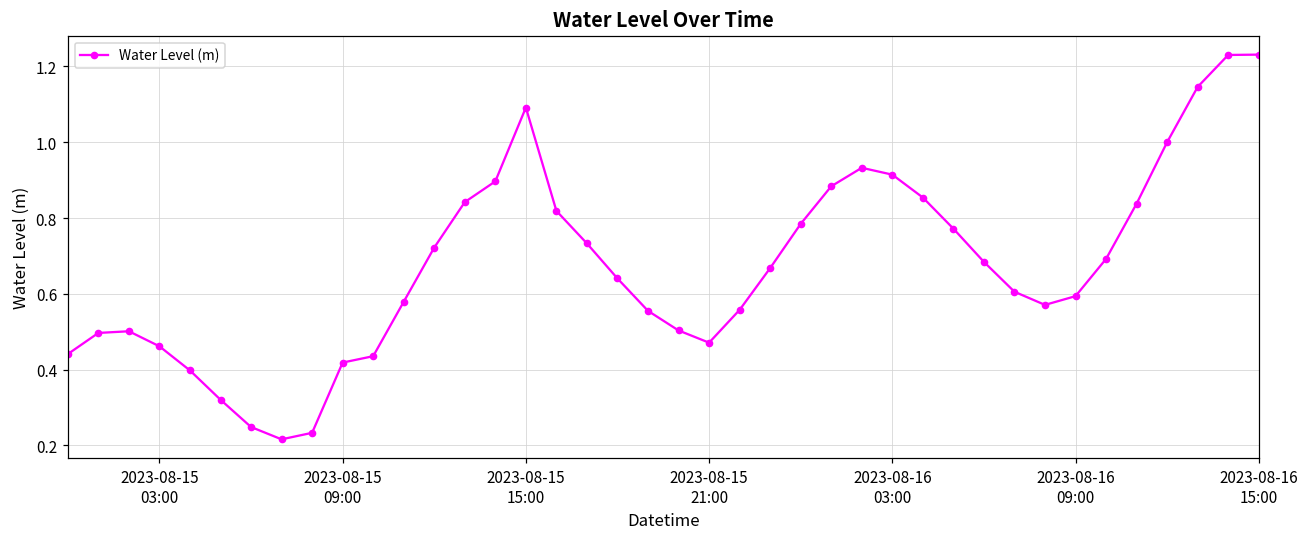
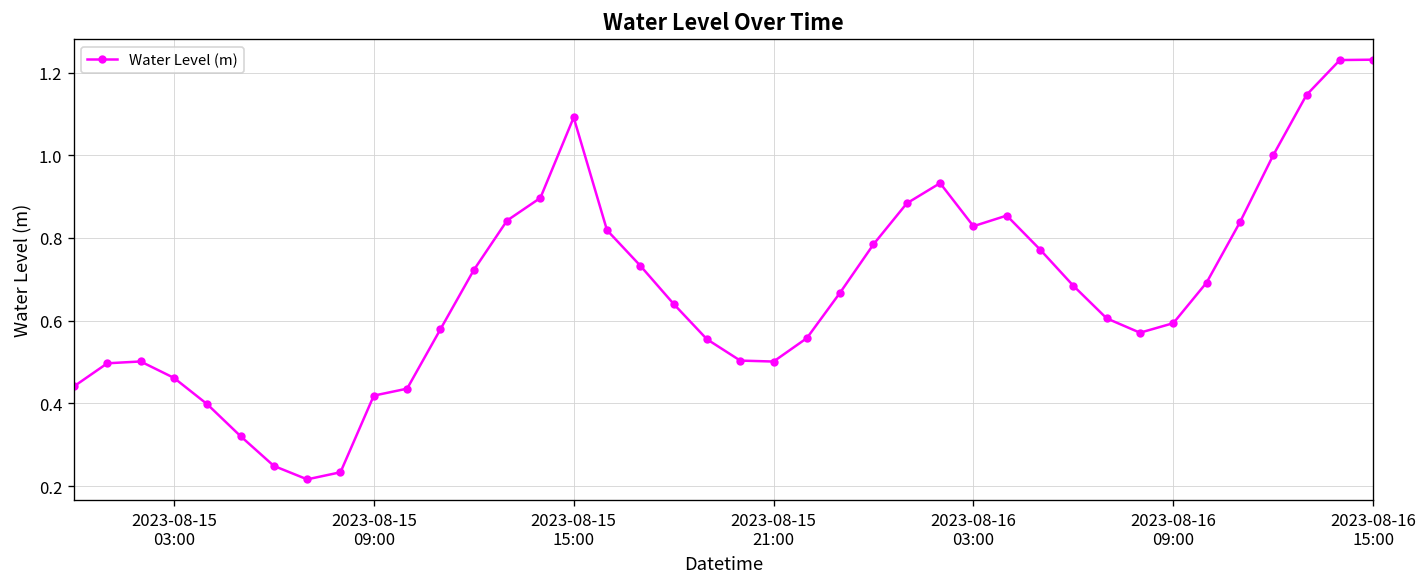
  {
    "2023-08-15 03:00": 0.46,
    "2023-08-15 09:00": 0.42,
    "2023-08-15 15:00": 1.09,
-   "2023-08-15 21:00": 0.47,
-   "2023-08-16 03:00": 0.91,
+   "2023-08-15 21:00": 0.50,
+   "2023-08-16 03:00": 0.83,
    "2023-08-16 09:00": 0.59,
    "2023-08-16 15:00": 1.23
  }
